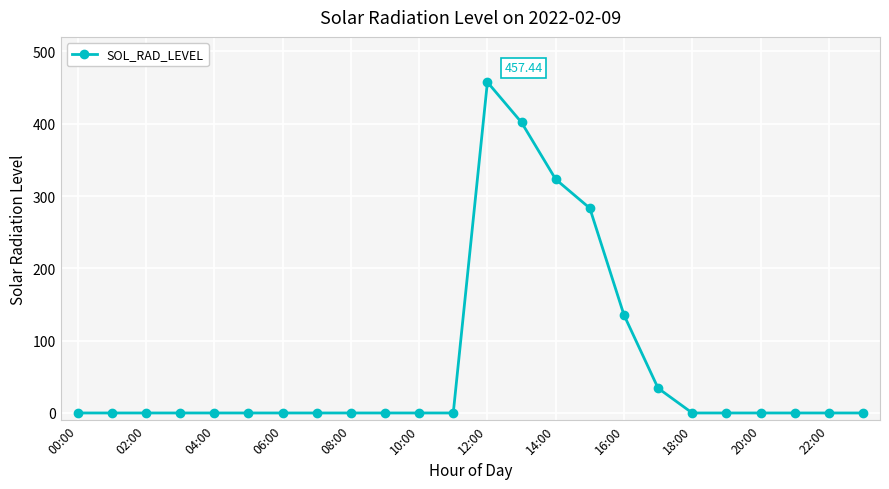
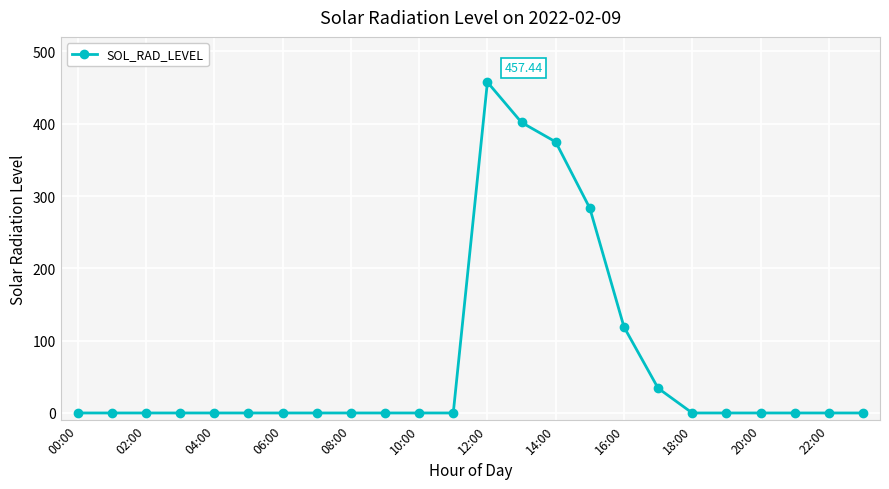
  {
    "00:00": 0,
    "02:00": 0,
    "04:00": 0,
    "06:00": 0,
    "08:00": 0,
    "10:00": 0,
-   "14:00": 320,
-   "16:00": 140,
+   "14:00": 370,
+   "16:00": 120,
    "18:00": 0,
    "20:00": 0,
    "22:00": 0
  }
